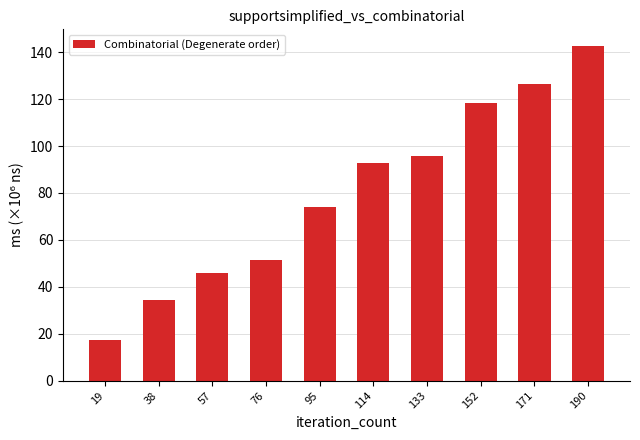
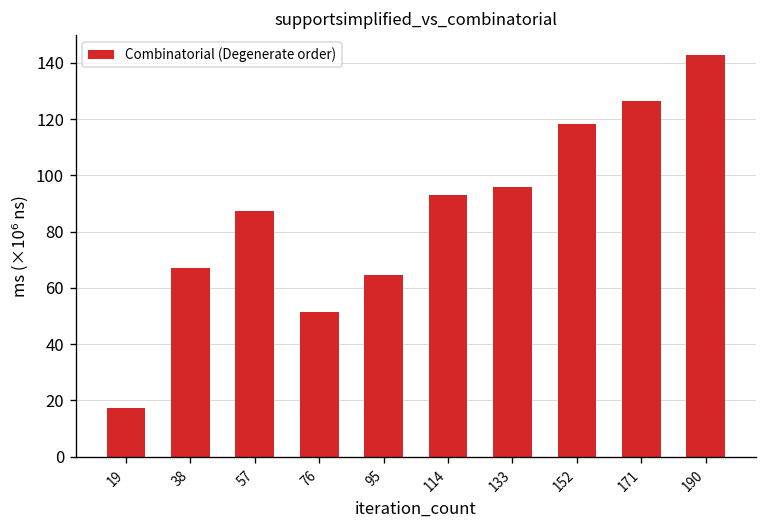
  {
    "19": 17,
-   "38": 34,
-   "57": 46,
+   "38": 67,
+   "57": 87,
    "76": 51,
-   "95": 74,
+   "95": 65,
    "114": 93,
    "133": 96,
    "152": 118,
    "171": 126,
    "190": 143
  }
